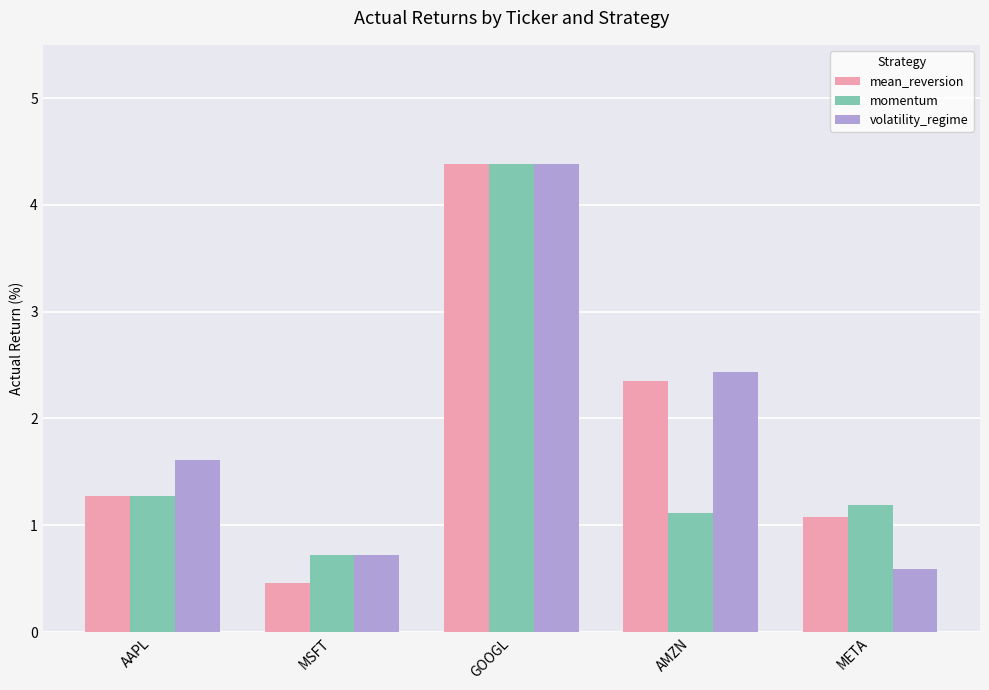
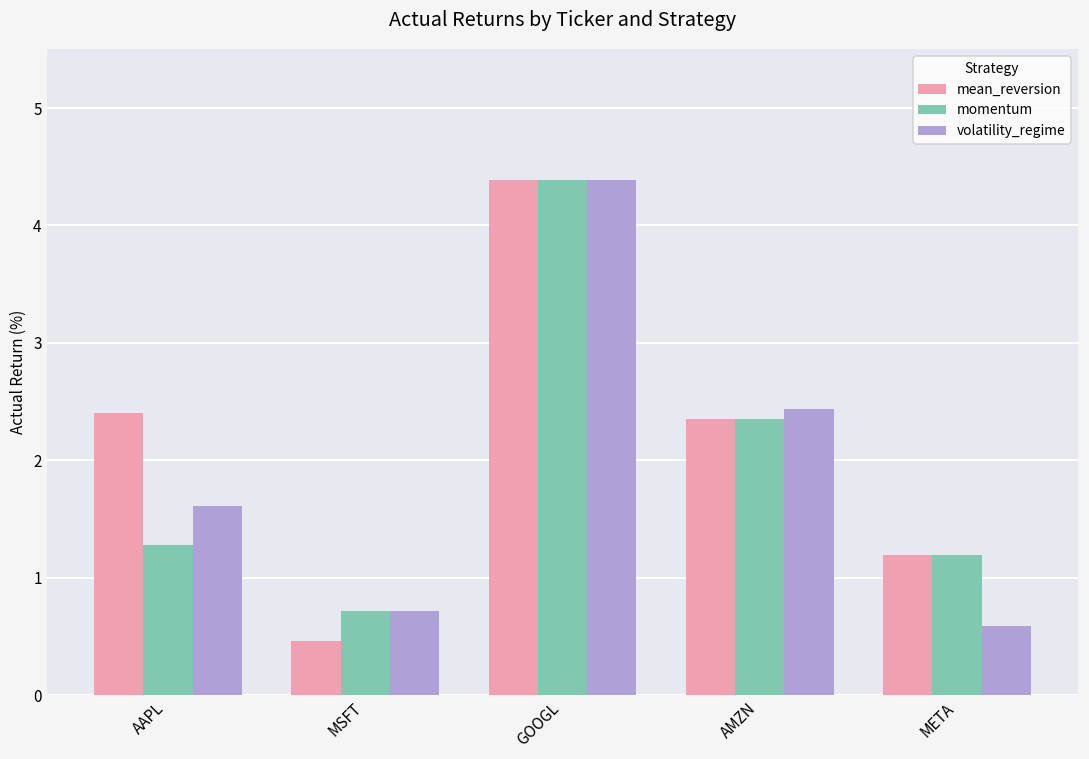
  {
    "mean_reversion": {
-     "AAPL": 1.28,
+     "AAPL": 2.40,
      "MSFT": 0.46,
      "GOOGL": 4.39,
      "AMZN": 2.35,
-     "META": 1.08
+     "META": 1.19
    },
    "momentum": {
      "AAPL": 1.28,
      "MSFT": 0.72,
      "GOOGL": 4.39,
-     "AMZN": 1.12,
+     "AMZN": 2.35,
      "META": 1.19
    },
    "volatility_regime": {
      "AAPL": 1.61,
      "MSFT": 0.72,
      "GOOGL": 4.39,
      "AMZN": 2.43,
      "META": 0.59
    }
  }
